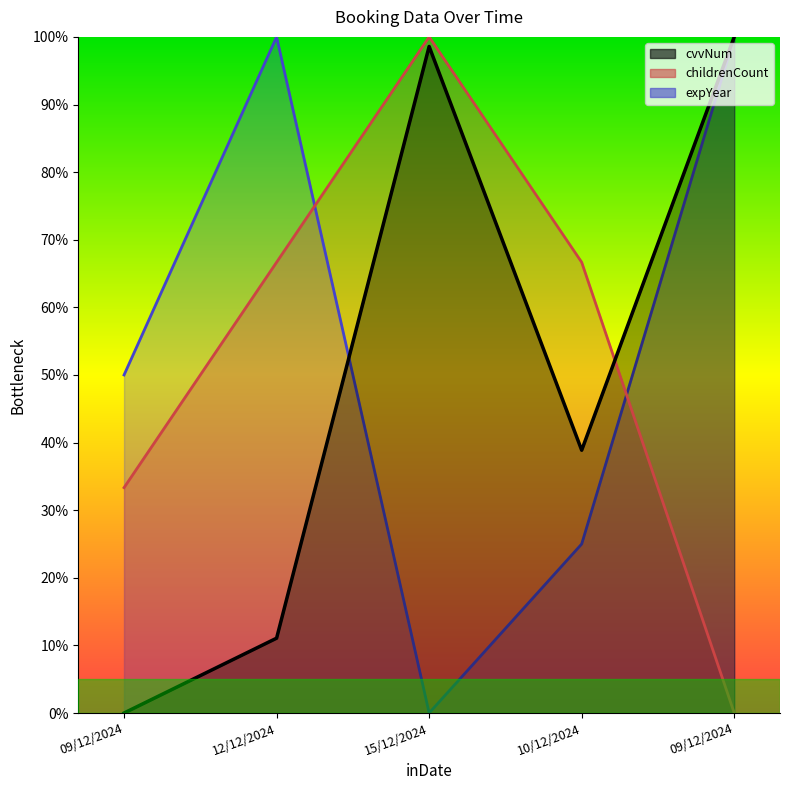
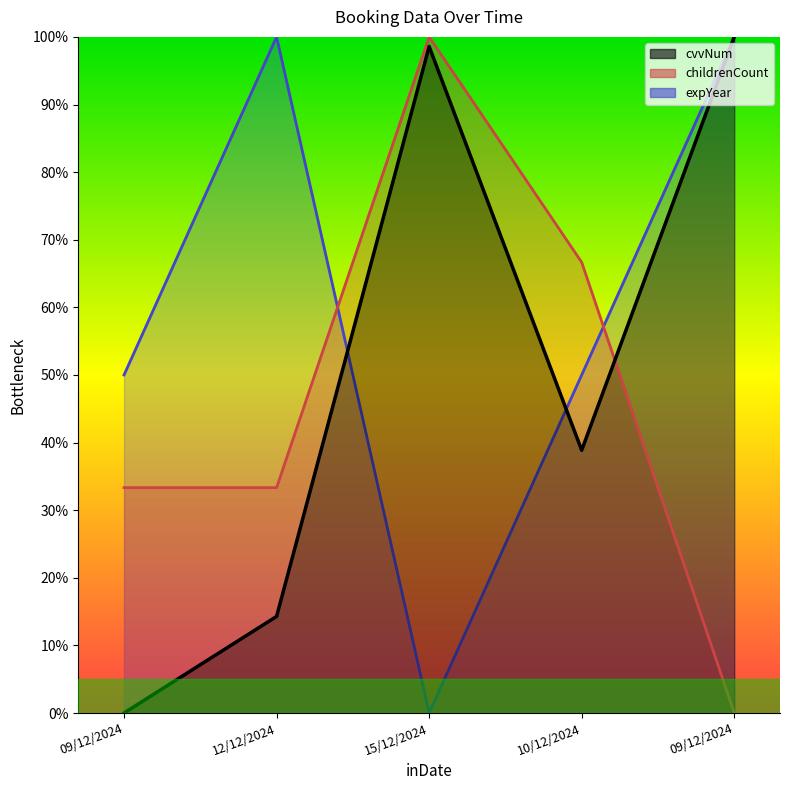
  {
    "cvvNum": {
-     "12/12/2024": "11%",
+     "12/12/2024": "14%",
      "15/12/2024": "99%",
      "10/12/2024": "39%"
    },
    "childrenCount": {
-     "12/12/2024": "67%",
+     "12/12/2024": "33%",
      "15/12/2024": "100%",
      "10/12/2024": "67%"
    },
    "expYear": {
      "12/12/2024": "100%",
-     "10/12/2024": "25%"
+     "10/12/2024": "50%"
    }
  }
